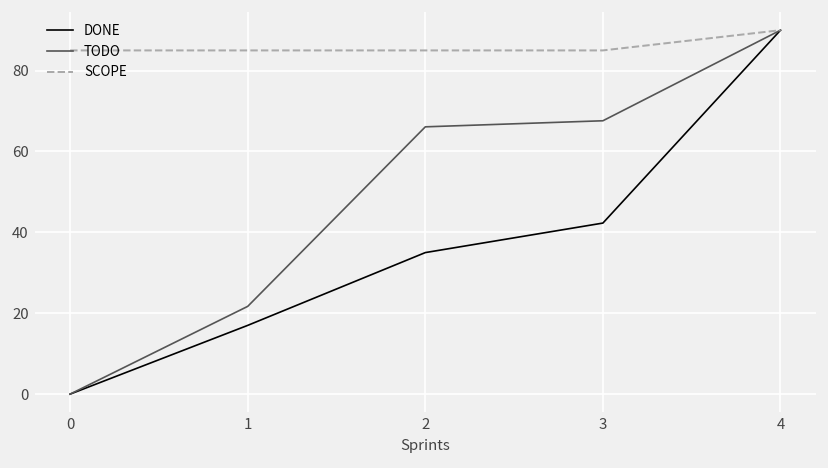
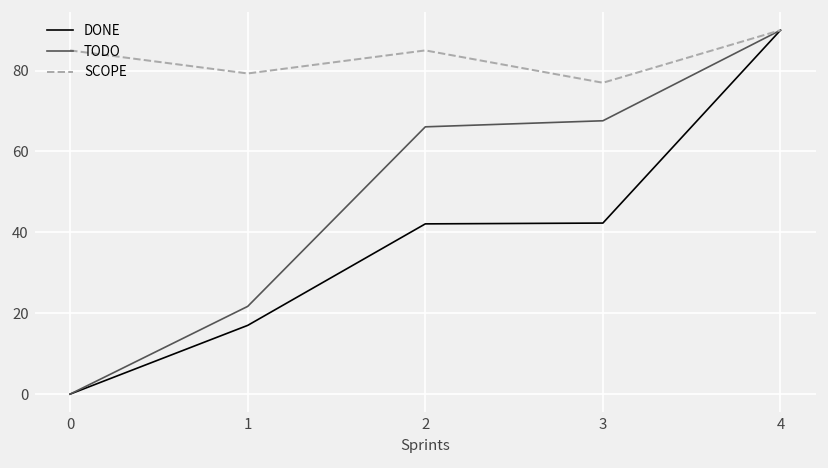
  {
    "DONE": {
      "1": 17,
-     "2": 35,
+     "2": 42,
      "3": 42
    },
    "TODO": {
      "1": 22,
      "2": 66,
      "3": 68
    },
    "SCOPE": {
      "0": 85,
-     "1": 85,
+     "1": 79,
      "2": 85,
-     "3": 85
+     "3": 77
    }
  }
